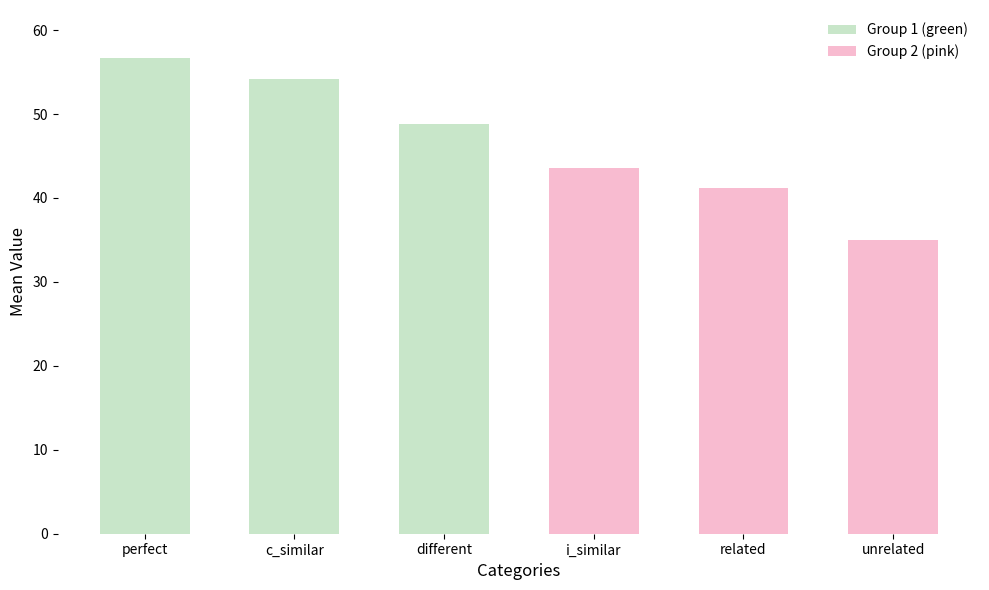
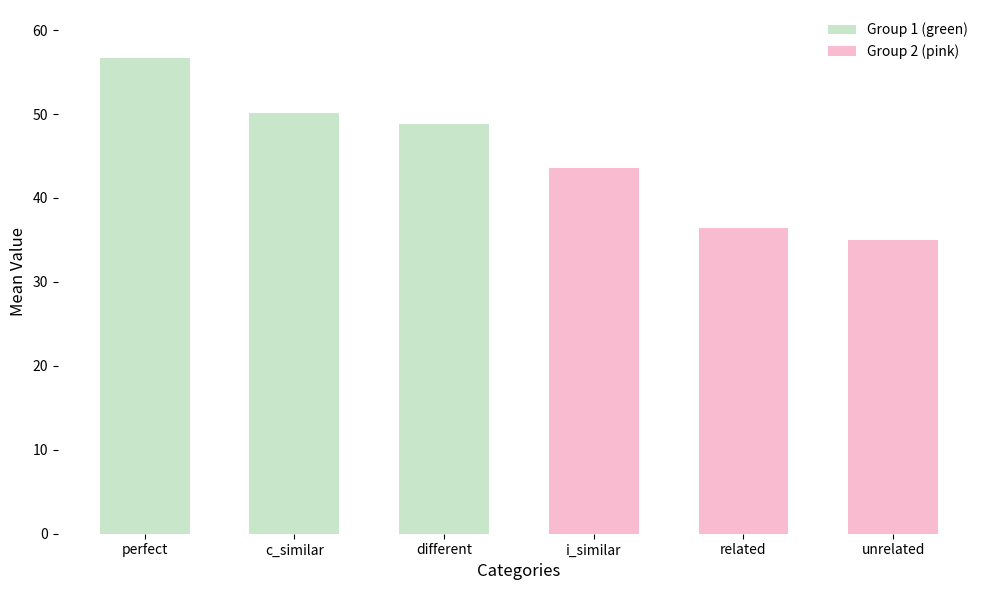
  {
    "perfect": 57,
-   "c_similar": 54,
+   "c_similar": 50,
    "different": 49,
    "i_similar": 44,
-   "related": 41,
+   "related": 36,
    "unrelated": 35
  }
